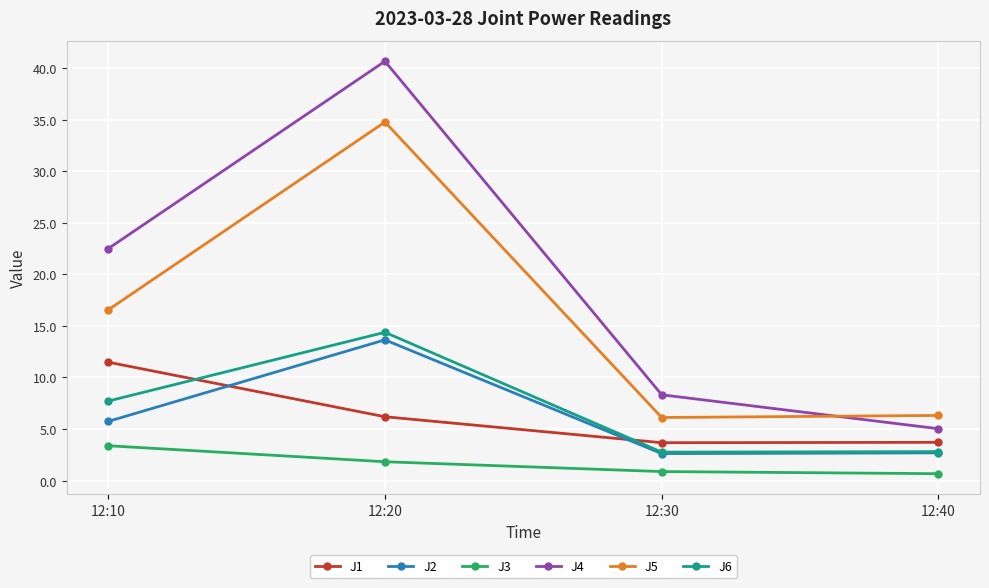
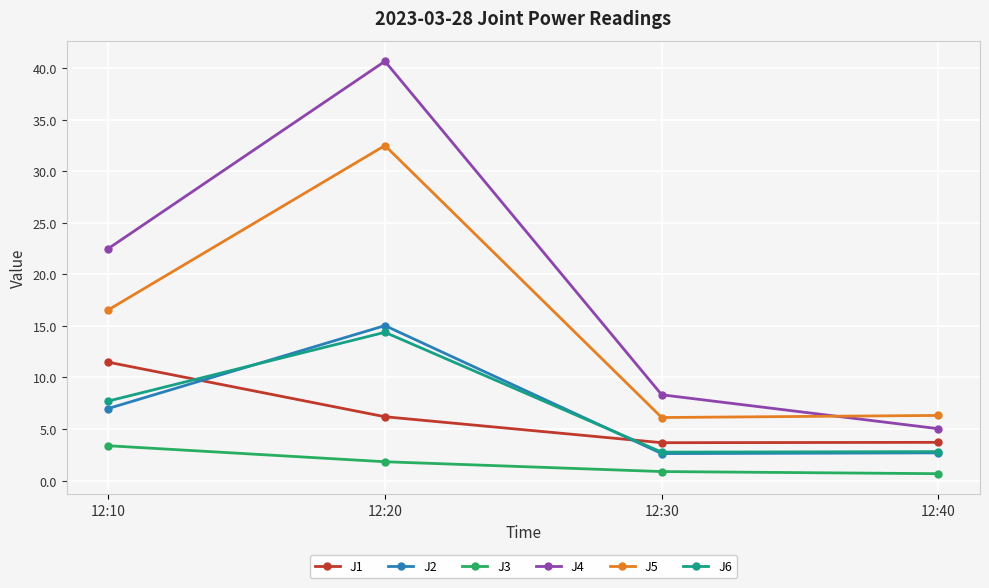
  {
    "J1": {
      "12:10": 11.5,
      "12:20": 6.2,
      "12:30": 3.7,
      "12:40": 3.7
    },
    "J2": {
-     "12:10": 5.7,
-     "12:20": 13.6
+     "12:10": 7.0,
+     "12:20": 15.0
    },
    "J4": {
      "12:10": 22.5,
      "12:20": 40.7,
      "12:30": 8.3,
      "12:40": 5.0
    },
    "J5": {
      "12:10": 16.6,
-     "12:20": 34.8,
+     "12:20": 32.5,
      "12:30": 6.1,
      "12:40": 6.3
    }
  }
